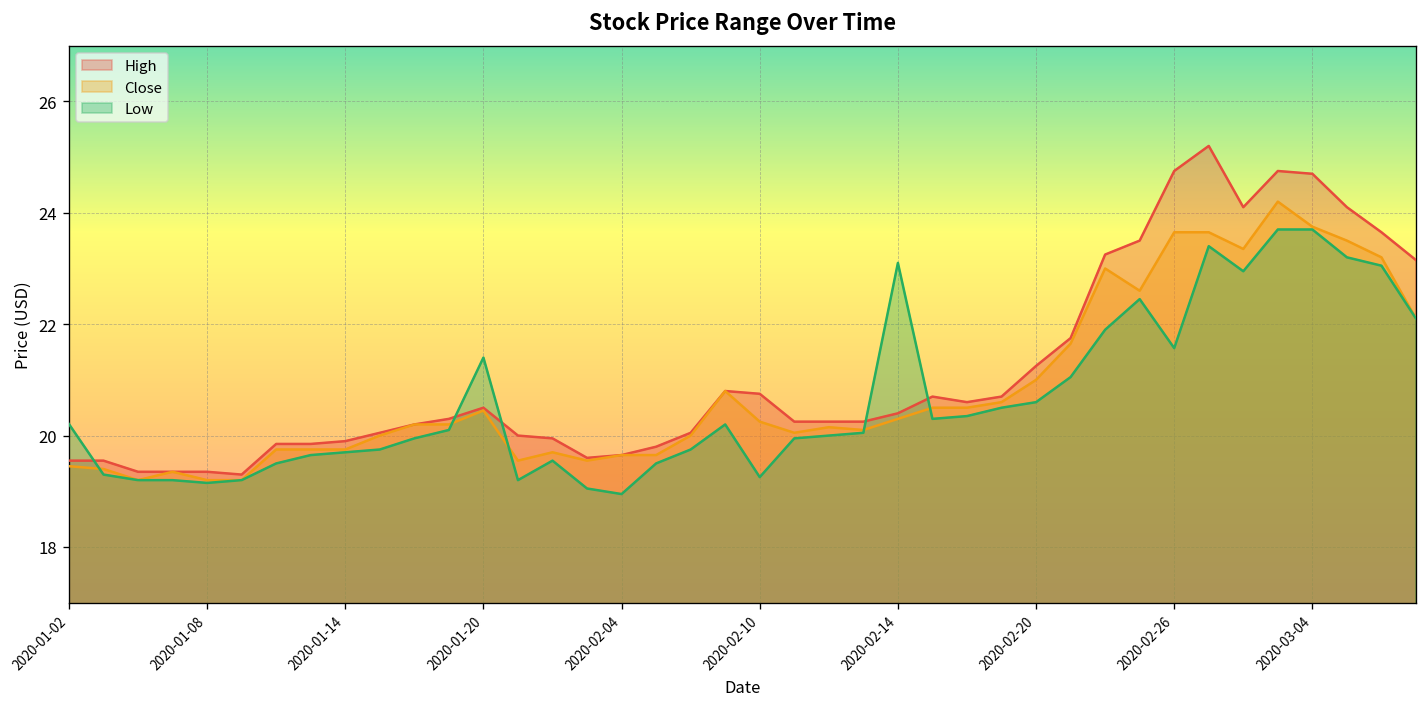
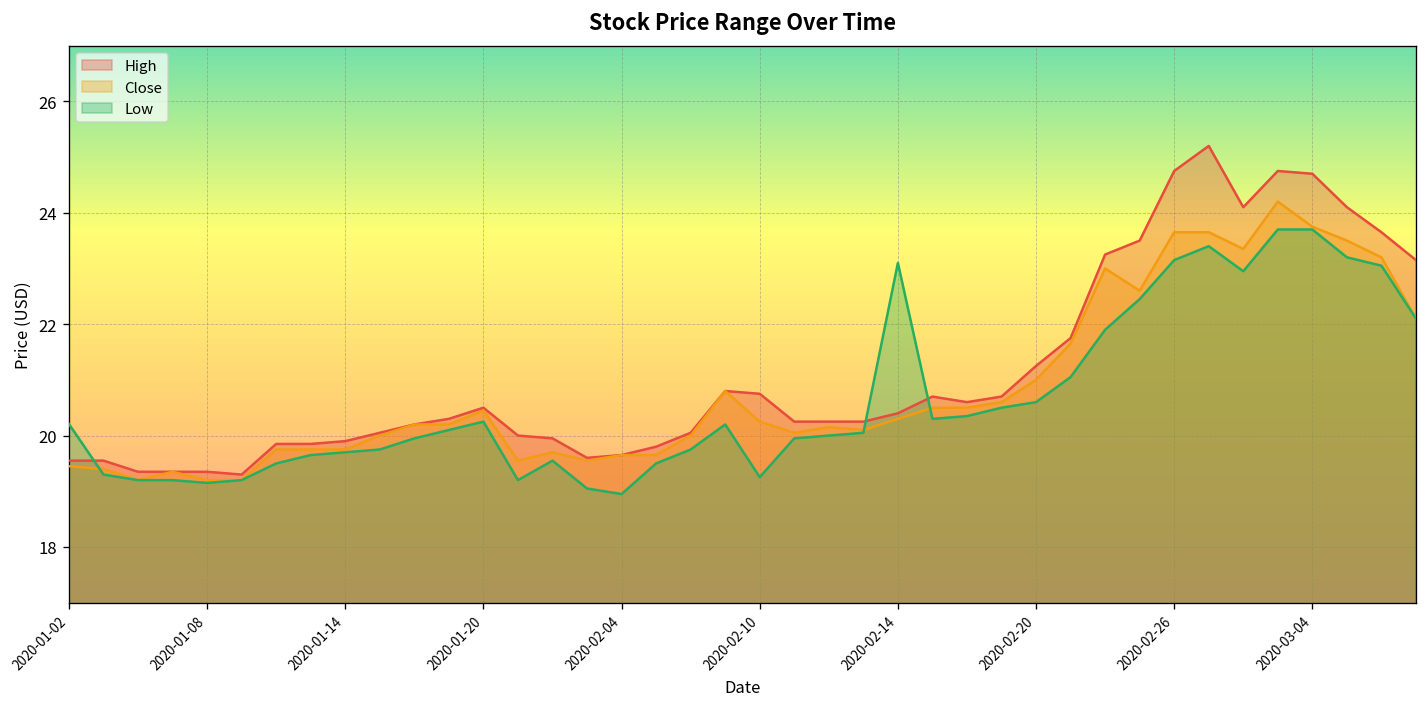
  {
    "Low": {
      "2020-01-02": 20.2,
-     "2020-01-20": 21.4,
+     "2020-01-20": 20.3,
      "2020-02-04": 19.0,
      "2020-02-10": 19.3,
      "2020-02-14": 23.1,
      "2020-02-20": 20.6,
-     "2020-02-26": 21.6
+     "2020-02-26": 23.2
    }
  }
